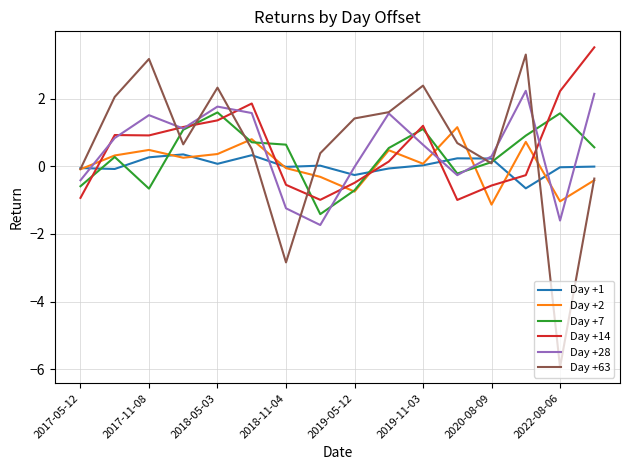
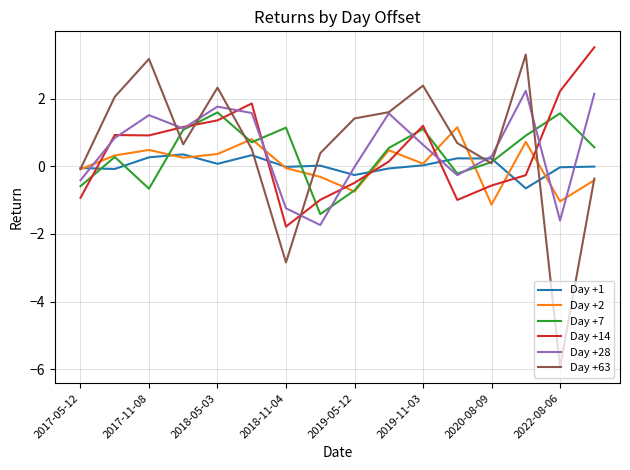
  {
    "Day +1": {
      "2017-11-08": 0.3,
      "2018-05-03": 0.1,
      "2019-05-12": -0.3,
      "2022-08-06": 0.0
    },
    "Day +2": {
      "2017-11-08": 0.5,
      "2018-05-03": 0.4,
      "2020-08-09": -1.1,
      "2022-08-06": -1.0
    },
    "Day +7": {
      "2017-05-12": -0.6,
      "2017-11-08": -0.7,
      "2018-05-03": 1.6,
-     "2018-11-04": 0.6,
+     "2018-11-04": 1.1,
      "2019-11-03": 1.1,
      "2022-08-06": 1.6
    },
    "Day +14": {
      "2017-05-12": -0.9,
      "2017-11-08": 0.9,
      "2018-05-03": 1.4,
-     "2018-11-04": -0.5,
+     "2018-11-04": -1.8,
      "2019-05-12": -0.5,
      "2019-11-03": 1.2,
      "2020-08-09": -0.6,
      "2022-08-06": 2.2
    },
    "Day +28": {
      "2017-05-12": -0.4,
      "2017-11-08": 1.5,
      "2018-05-03": 1.8,
      "2018-11-04": -1.2,
      "2019-05-12": 0.0,
      "2019-11-03": 0.6,
      "2022-08-06": -1.6
    },
    "Day +63": {
      "2017-11-08": 3.2,
      "2018-05-03": 2.3,
      "2018-11-04": -2.8,
      "2019-05-12": 1.4,
      "2019-11-03": 2.4
    }
  }
